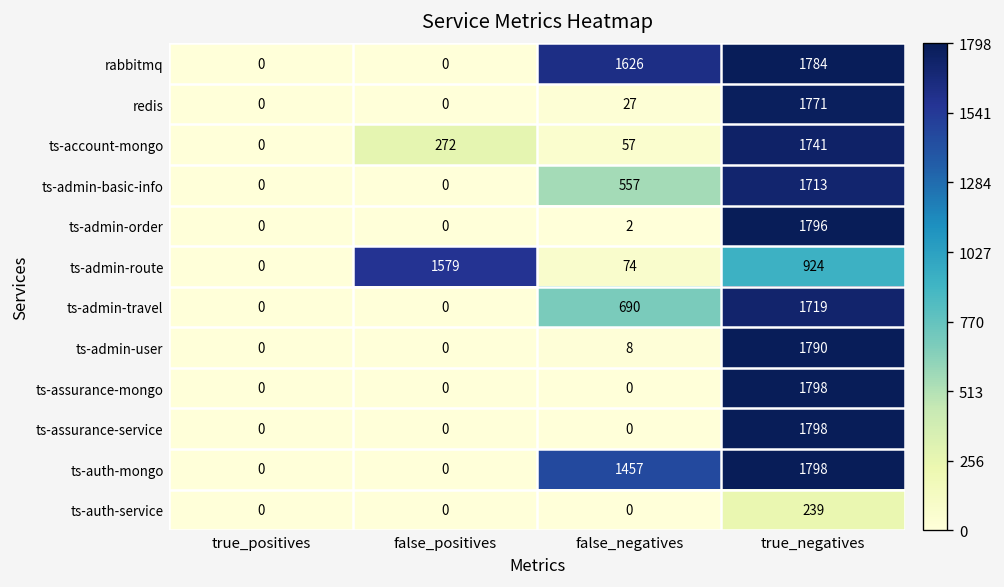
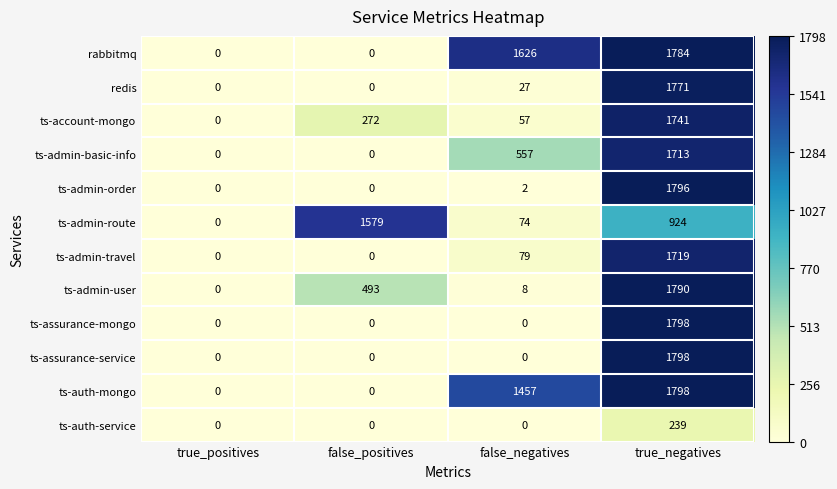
  {
    "rabbitmq": {
      "true_positives": 0,
      "false_positives": 0,
      "false_negatives": 1626,
      "true_negatives": 1784
    },
    "redis": {
      "true_positives": 0,
      "false_positives": 0,
      "false_negatives": 27,
      "true_negatives": 1771
    },
    "ts-account-mongo": {
      "true_positives": 0,
      "false_positives": 272,
      "false_negatives": 57,
      "true_negatives": 1741
    },
    "ts-admin-basic-info": {
      "true_positives": 0,
      "false_positives": 0,
      "false_negatives": 557,
      "true_negatives": 1713
    },
    "ts-admin-order": {
      "true_positives": 0,
      "false_positives": 0,
      "false_negatives": 2,
      "true_negatives": 1796
    },
    "ts-admin-route": {
      "true_positives": 0,
      "false_positives": 1579,
      "false_negatives": 74,
      "true_negatives": 924
    },
    "ts-admin-travel": {
      "true_positives": 0,
      "false_positives": 0,
-     "false_negatives": 690,
+     "false_negatives": 79,
      "true_negatives": 1719
    },
    "ts-admin-user": {
      "true_positives": 0,
-     "false_positives": 0,
+     "false_positives": 493,
      "false_negatives": 8,
      "true_negatives": 1790
    },
    "ts-assurance-mongo": {
      "true_positives": 0,
      "false_positives": 0,
      "false_negatives": 0,
      "true_negatives": 1798
    },
    "ts-assurance-service": {
      "true_positives": 0,
      "false_positives": 0,
      "false_negatives": 0,
      "true_negatives": 1798
    },
    "ts-auth-mongo": {
      "true_positives": 0,
      "false_positives": 0,
      "false_negatives": 1457,
      "true_negatives": 1798
    },
    "ts-auth-service": {
      "true_positives": 0,
      "false_positives": 0,
      "false_negatives": 0,
      "true_negatives": 239
    }
  }
